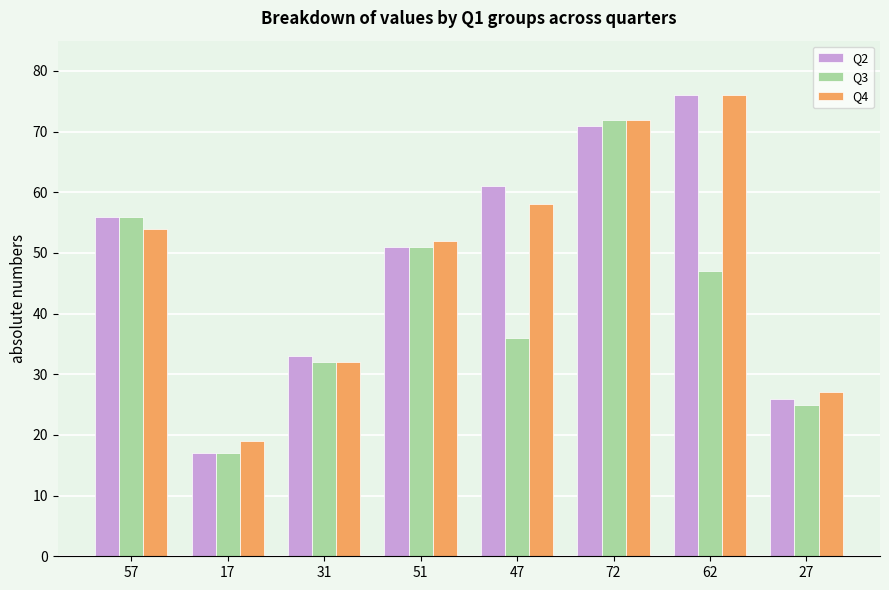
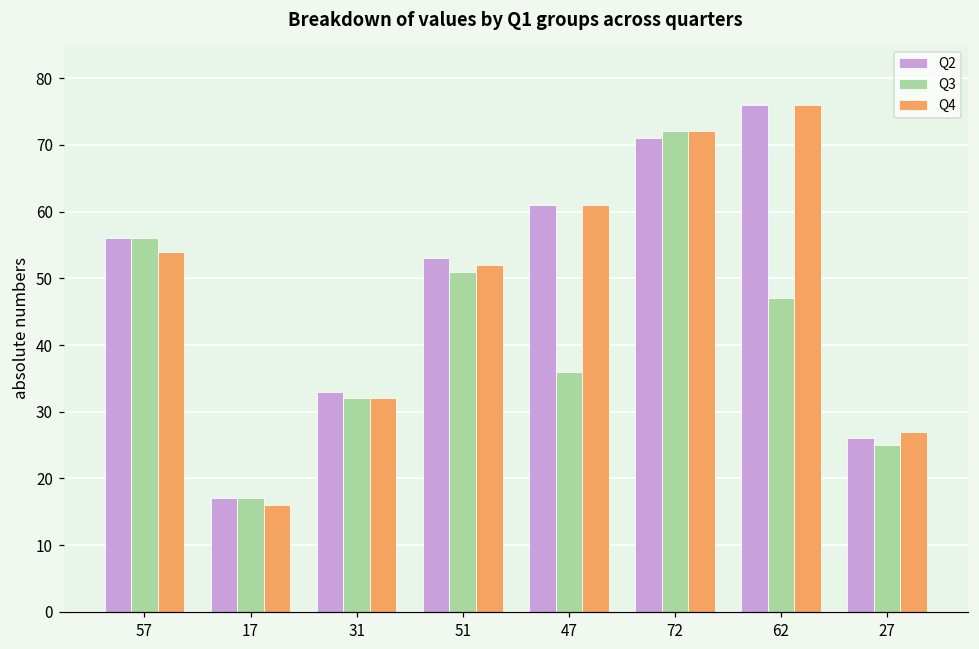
  {
    "Q2": {
      "57": 56,
      "17": 17,
      "31": 33,
-     "51": 51,
+     "51": 53,
      "47": 61,
      "72": 71,
      "62": 76,
      "27": 26
    },
    "Q3": {
      "57": 56,
      "17": 17,
      "31": 32,
      "51": 51,
      "47": 36,
      "72": 72,
      "62": 47,
      "27": 25
    },
    "Q4": {
      "57": 54,
-     "17": 19,
+     "17": 16,
      "31": 32,
      "51": 52,
-     "47": 58,
+     "47": 61,
      "72": 72,
      "62": 76,
      "27": 27
    }
  }
